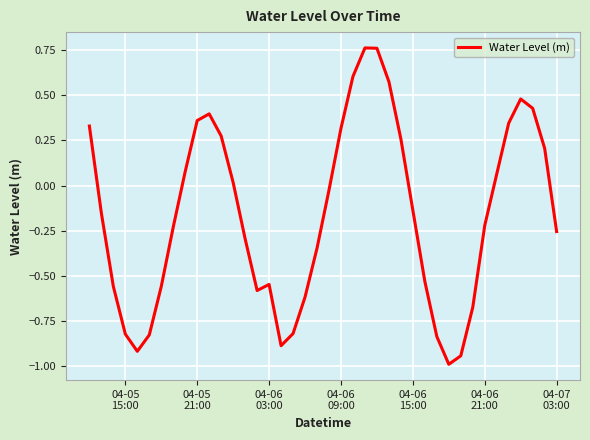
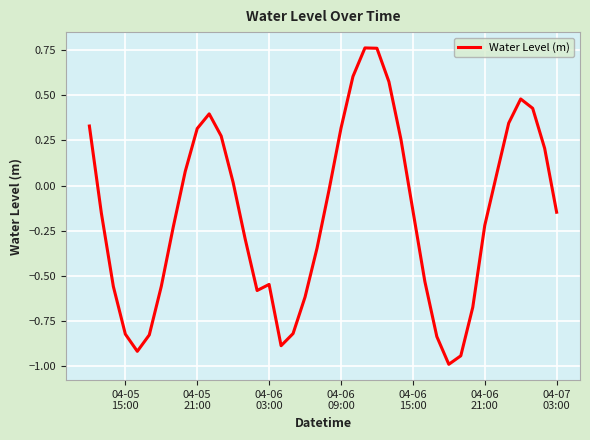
  {
    "04-05 15:00": -0.82,
-   "04-05 21:00": 0.36,
+   "04-05 21:00": 0.32,
    "04-06 03:00": -0.55,
    "04-06 09:00": 0.32,
    "04-06 15:00": -0.14,
    "04-06 21:00": -0.22,
-   "04-07 03:00": -0.25
+   "04-07 03:00": -0.15
  }
